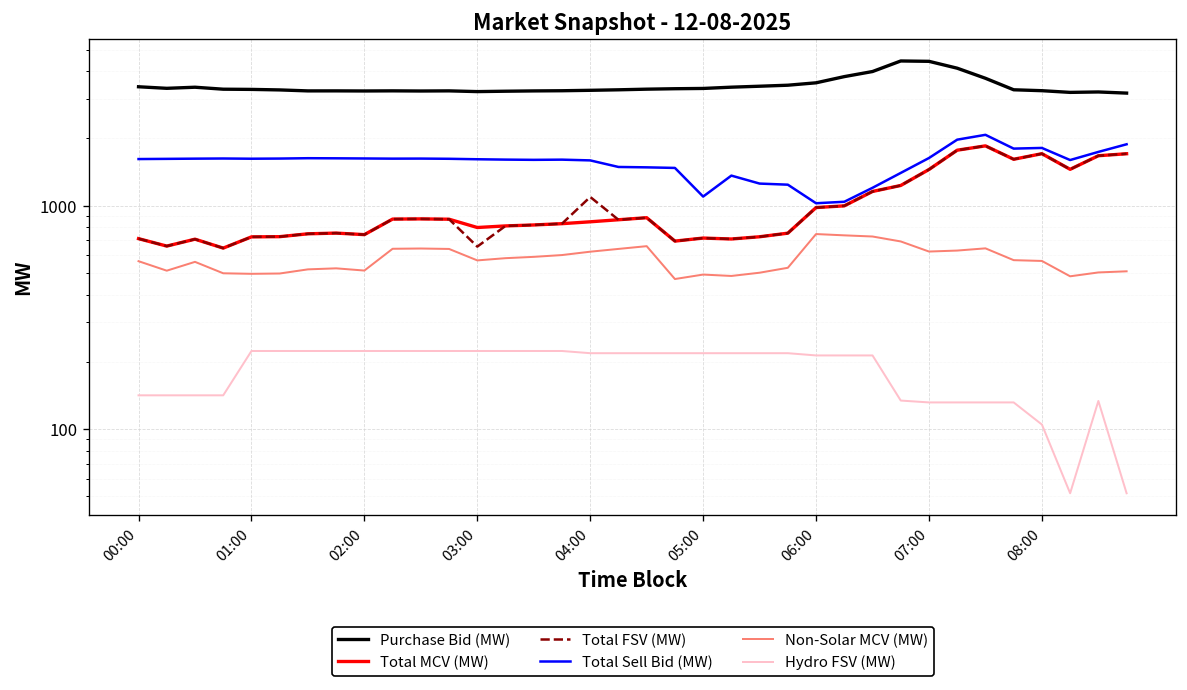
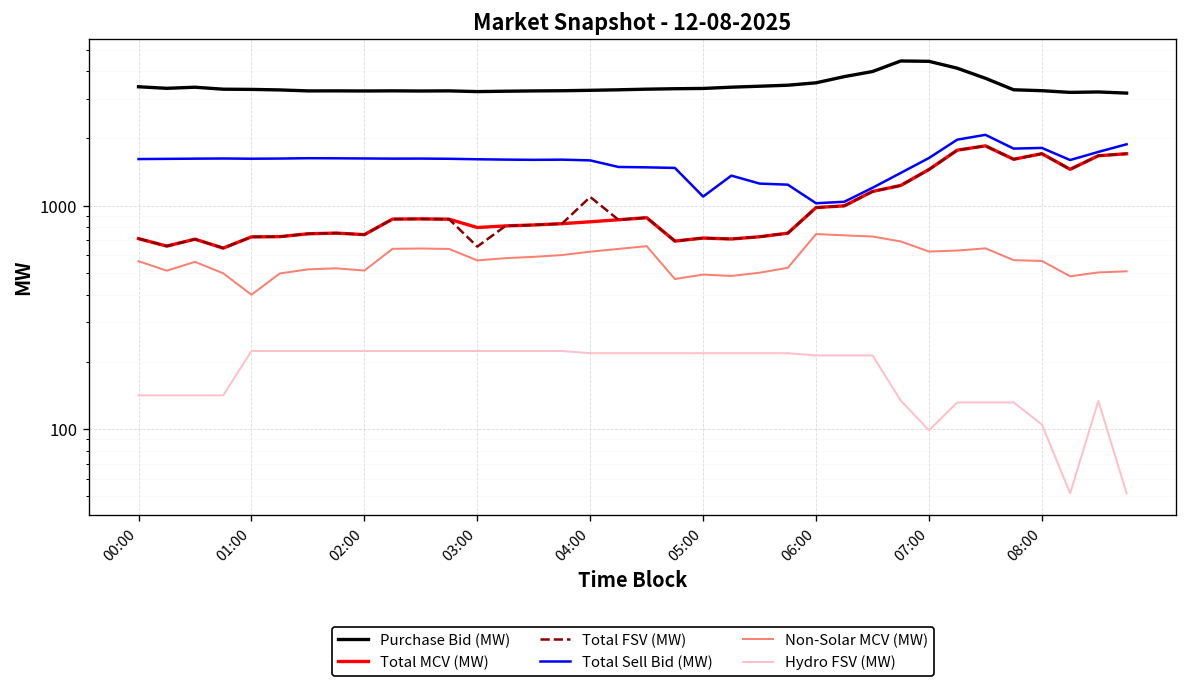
  {
    "Purchase Bid (MW)": {
      "00:00": 3400,
      "01:00": 3300,
      "02:00": 3300,
      "03:00": 3200,
      "04:00": 3300,
      "05:00": 3300,
      "06:00": 3500,
      "07:00": 4400,
      "08:00": 3300
    },
    "Total MCV (MW)": {
      "03:00": 800,
      "04:00": 800
    },
    "Total FSV (MW)": {
      "03:00": 660,
      "04:00": 1100
    },
    "Total Sell Bid (MW)": {
      "00:00": 1600,
      "01:00": 1600,
      "02:00": 1600,
      "03:00": 1600,
      "04:00": 1600,
      "05:00": 1100,
      "06:00": 1000,
      "07:00": 1600,
      "08:00": 1800
    },
    "Non-Solar MCV (MW)": {
      "00:00": 560,
-     "01:00": 500,
+     "01:00": 400,
      "02:00": 510,
      "03:00": 570,
      "04:00": 620,
      "05:00": 490,
      "06:00": 750,
      "07:00": 620,
      "08:00": 570
    },
    "Hydro FSV (MW)": {
      "00:00": 140,
      "01:00": 220,
      "02:00": 220,
      "03:00": 220,
      "04:00": 220,
      "05:00": 220,
      "06:00": 210,
-     "07:00": 130,
+     "07:00": 100,
      "08:00": 100
    }
  }
